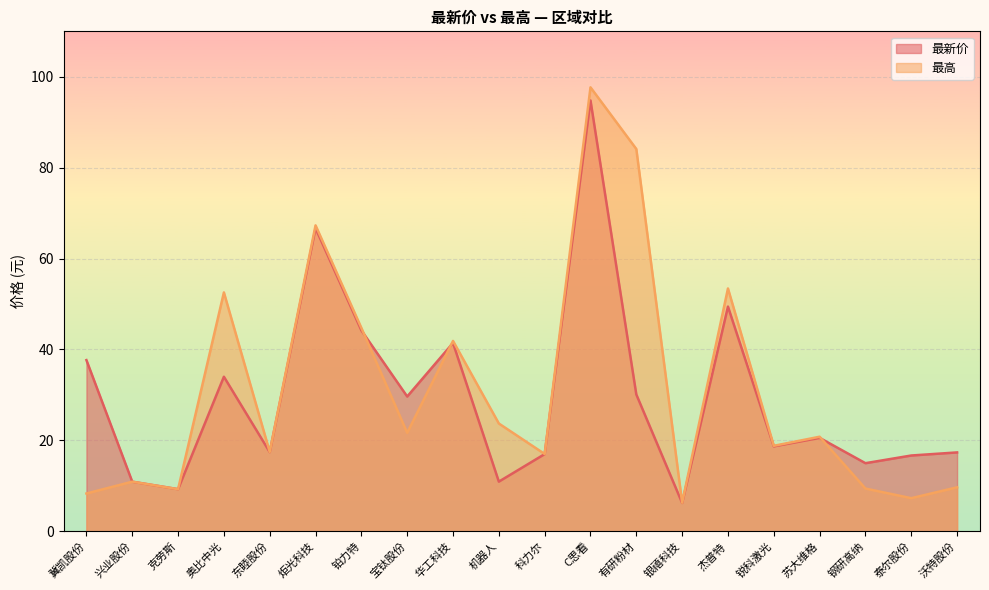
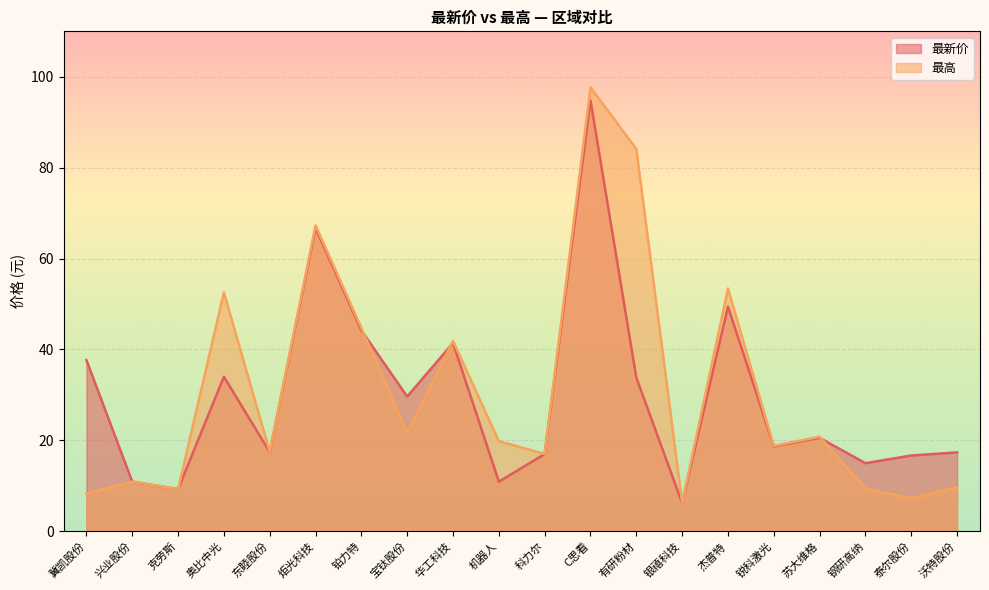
  {
    "最新价": {
      "冀凯股份": 38,
      "奥比中光": 34,
      "炬光科技": 67,
      "宝钛股份": 30,
      "机器人": 11,
      "C思看": 95,
-     "有研粉材": 30,
+     "有研粉材": 34,
      "杰普特": 49,
      "钢研高纳": 15,
      "泰尔股份": 17,
      "沃特股份": 17
    },
    "最高": {
      "冀凯股份": 8,
      "奥比中光": 53,
      "炬光科技": 67,
      "宝钛股份": 22,
-     "机器人": 24,
+     "机器人": 20,
      "C思看": 98,
      "有研粉材": 84,
      "杰普特": 53,
      "钢研高纳": 9,
      "泰尔股份": 7,
      "沃特股份": 10
    }
  }
